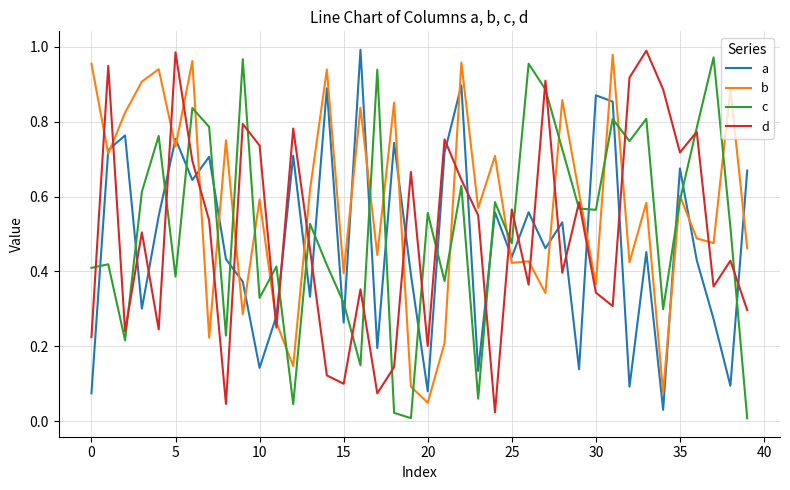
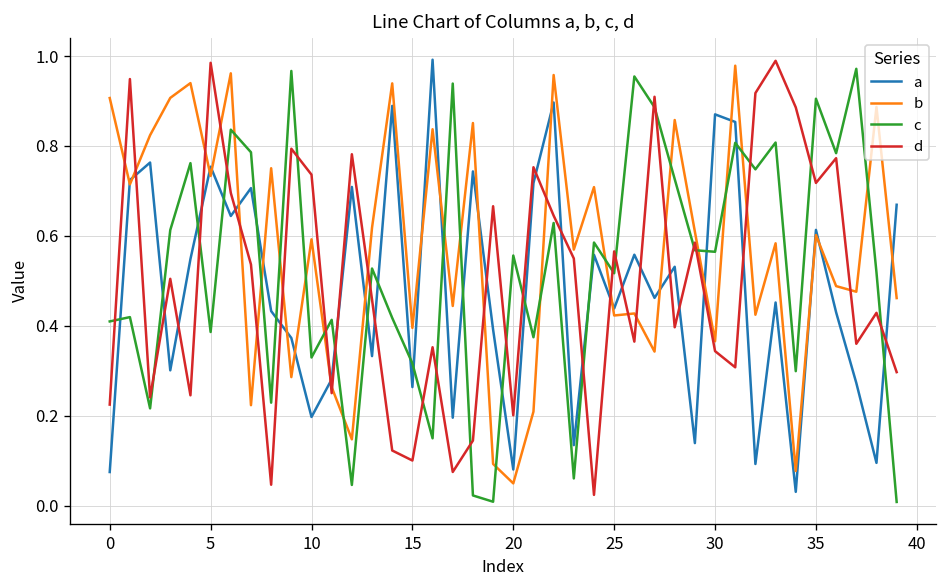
  {
    "a": {
      "0": 0.07,
      "5": 0.75,
-     "10": 0.14,
+     "10": 0.20,
      "15": 0.26,
      "20": 0.08,
      "25": 0.44,
      "30": 0.87,
-     "35": 0.68
+     "35": 0.61
    },
    "b": {
-     "0": 0.95,
+     "0": 0.91,
      "5": 0.73,
      "10": 0.59,
      "15": 0.40,
      "20": 0.05,
      "25": 0.42,
      "30": 0.37,
      "35": 0.60
    },
    "c": {
      "0": 0.41,
      "5": 0.39,
      "10": 0.33,
      "15": 0.32,
      "20": 0.56,
-     "25": 0.48,
+     "25": 0.52,
      "30": 0.56,
-     "35": 0.59
+     "35": 0.91
    },
    "d": {
      "0": 0.22,
      "5": 0.98,
      "10": 0.74,
      "15": 0.10,
      "20": 0.20,
      "25": 0.57,
      "30": 0.34,
      "35": 0.72
    }
  }
